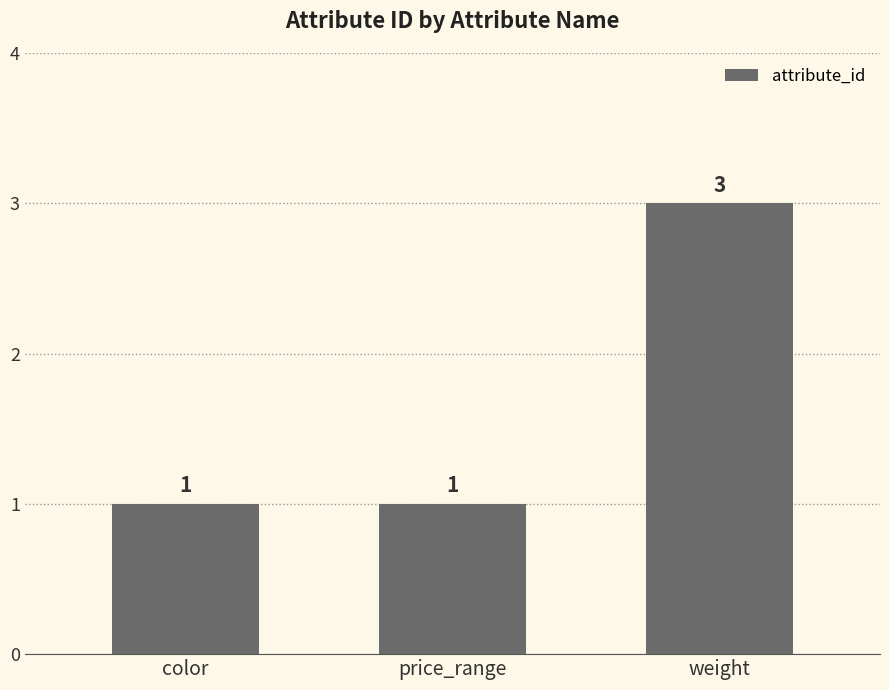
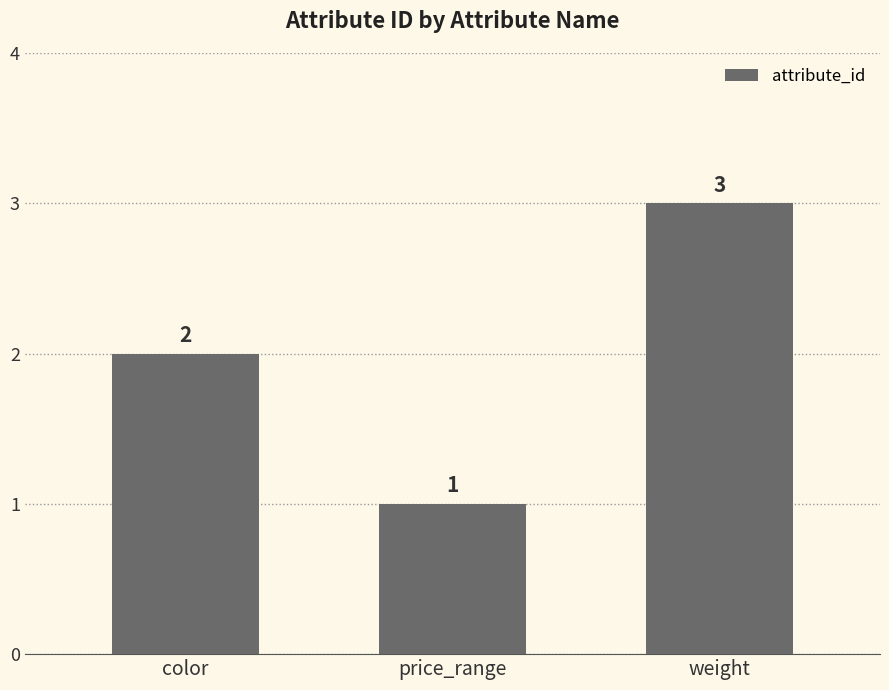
  {
-   "color": 1,
+   "color": 2,
    "price_range": 1,
    "weight": 3
  }
